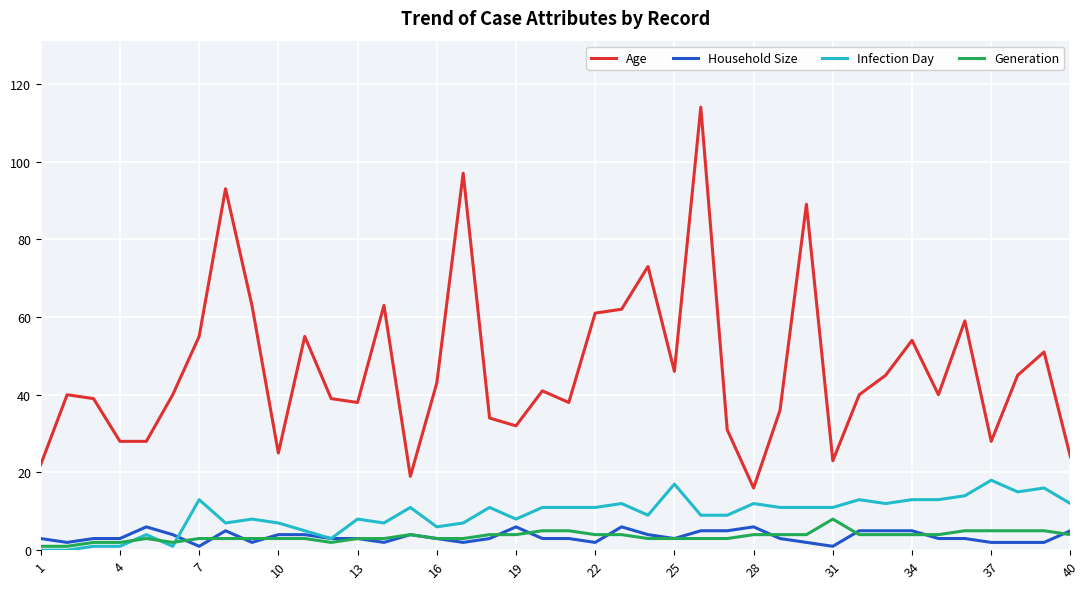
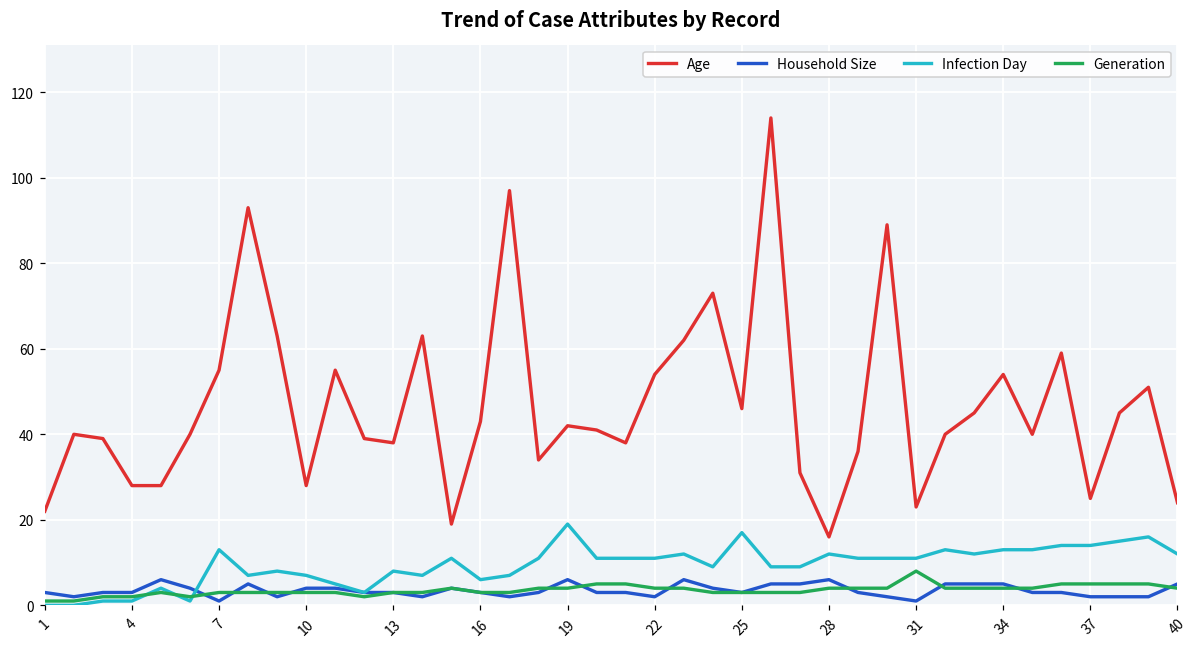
  {
    "Age": {
      "1": 22,
      "4": 28,
      "7": 55,
-     "10": 25,
+     "10": 28,
      "13": 38,
      "16": 43,
-     "19": 32,
-     "22": 61,
+     "19": 42,
+     "22": 54,
      "25": 46,
      "28": 16,
      "31": 23,
      "34": 54,
-     "37": 28,
+     "37": 25,
      "40": 24
    },
    "Household Size": {
      "1": 3,
      "4": 3,
      "7": 1,
      "10": 4,
      "19": 6,
      "22": 2,
      "28": 6,
      "31": 1,
      "34": 5,
      "37": 2,
      "40": 5
    },
    "Infection Day": {
      "1": 0,
      "4": 1,
      "7": 13,
      "10": 7,
      "13": 8,
      "16": 6,
-     "19": 8,
+     "19": 19,
      "22": 11,
      "25": 17,
      "28": 12,
      "31": 11,
      "34": 13,
-     "37": 18,
+     "37": 14,
      "40": 12
    },
    "Generation": {
      "1": 1,
      "4": 2,
      "7": 3,
      "10": 3,
      "19": 4,
      "22": 4,
      "28": 4,
      "31": 8,
      "34": 4,
      "37": 5,
      "40": 4
    }
  }
